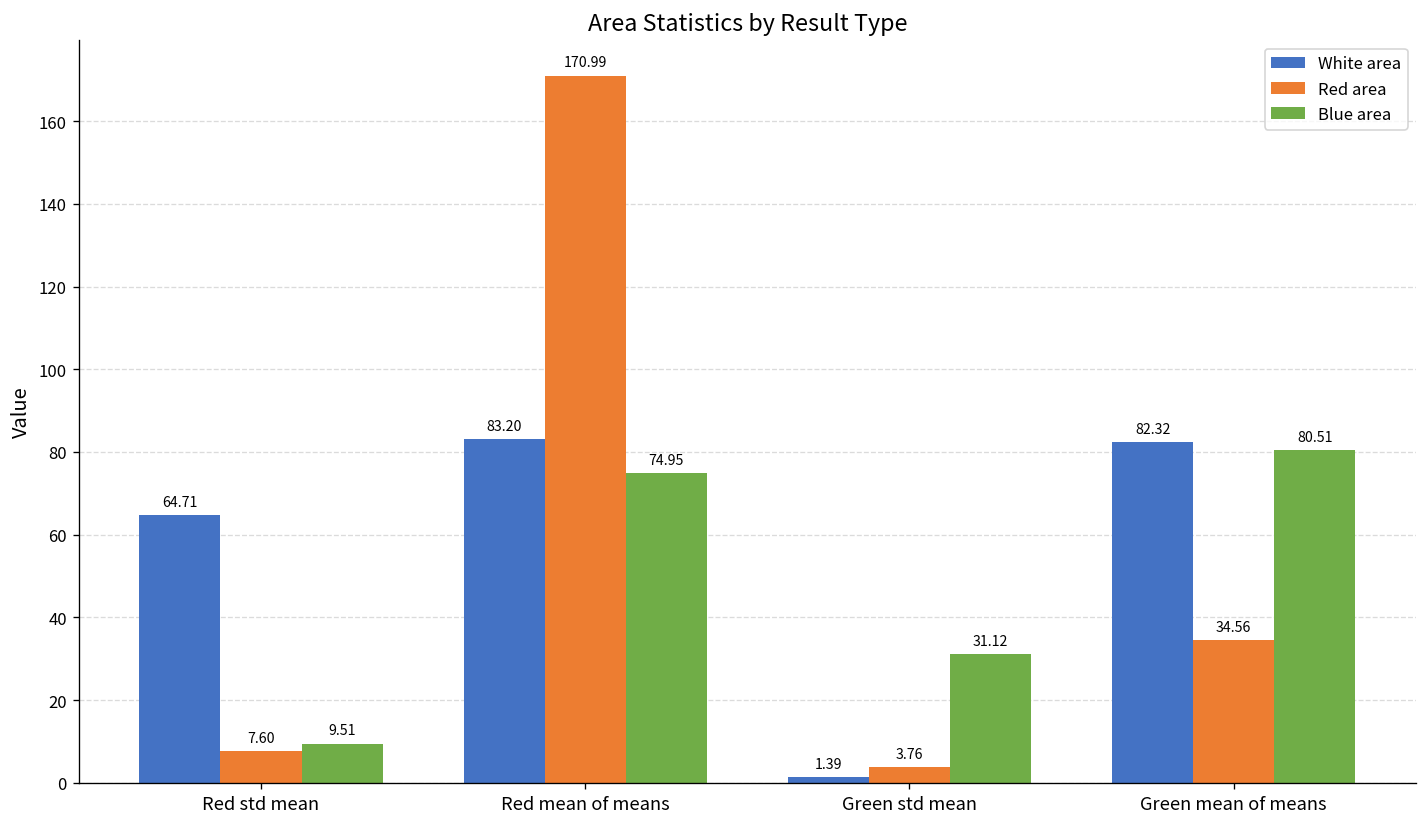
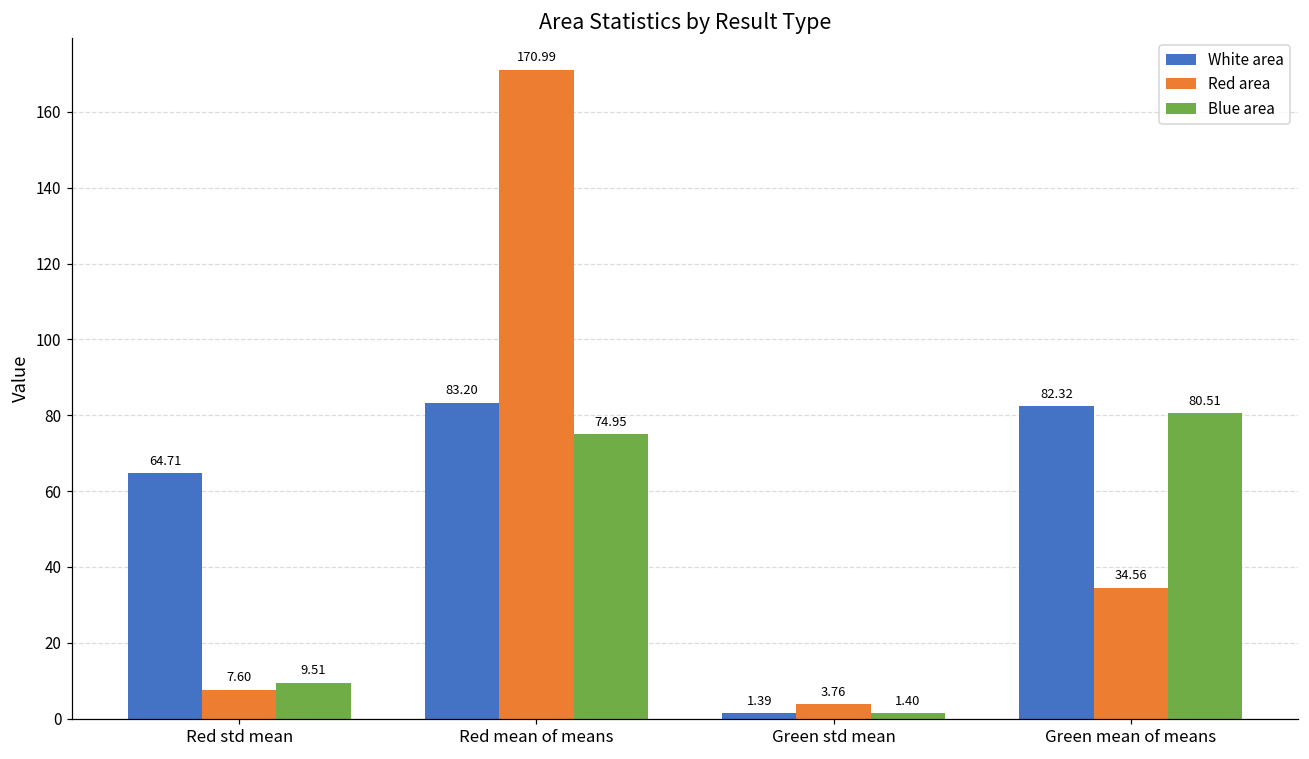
  {
    "White area": {
      "Red std mean": 64.71,
      "Red mean of means": 83.20,
      "Green std mean": 1.39,
      "Green mean of means": 82.32
    },
    "Red area": {
      "Red std mean": 7.60,
      "Red mean of means": 170.99,
      "Green std mean": 3.76,
      "Green mean of means": 34.56
    },
    "Blue area": {
      "Red std mean": 9.51,
      "Red mean of means": 74.95,
-     "Green std mean": 31.12,
+     "Green std mean": 1.40,
      "Green mean of means": 80.51
    }
  }
